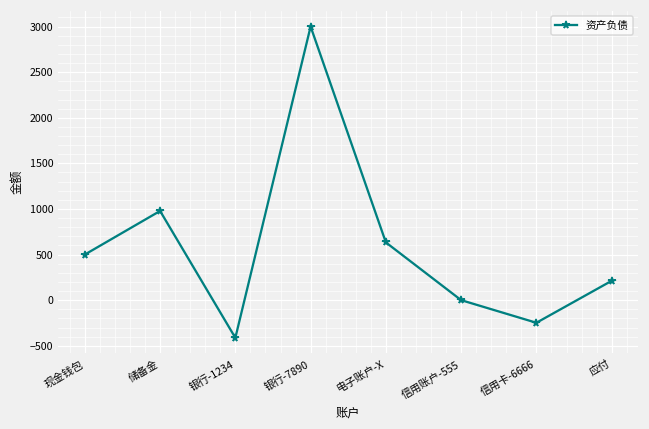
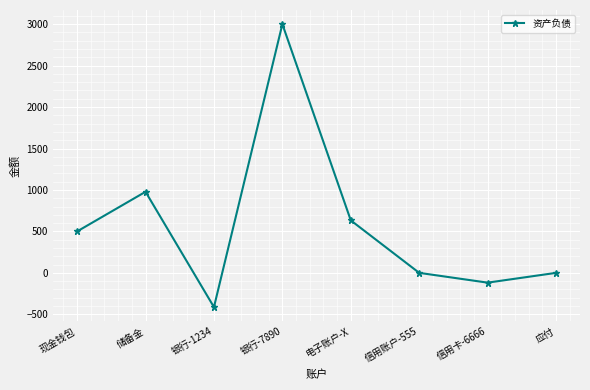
  {
    "现金钱包": 500,
    "储备金": 1000,
    "银行-1234": -400,
    "银行-7890": 3000,
    "电子账户-X": 600,
    "信用账户-555": 0,
-   "信用卡-6666": -200,
-   "应付": 200
+   "信用卡-6666": -100,
+   "应付": 0
  }
